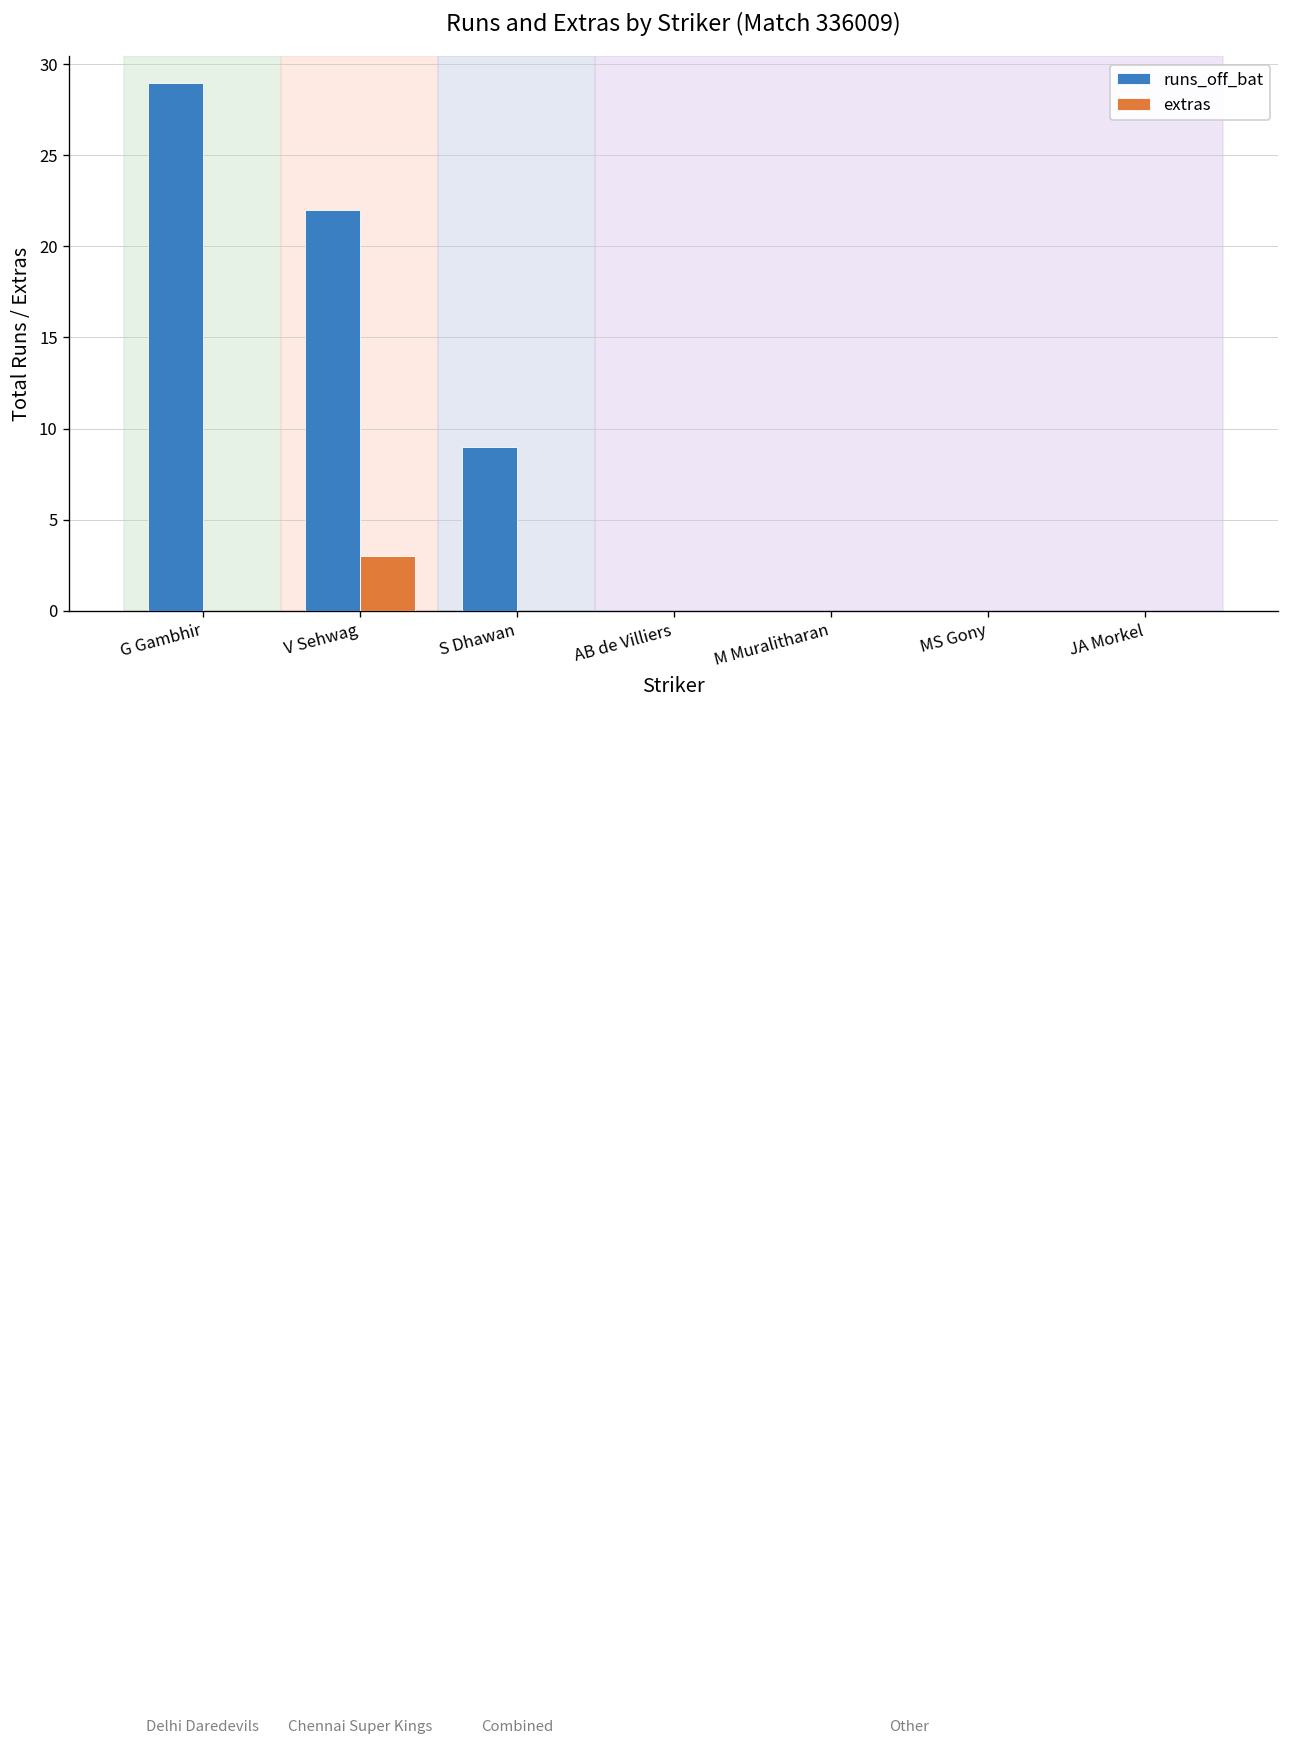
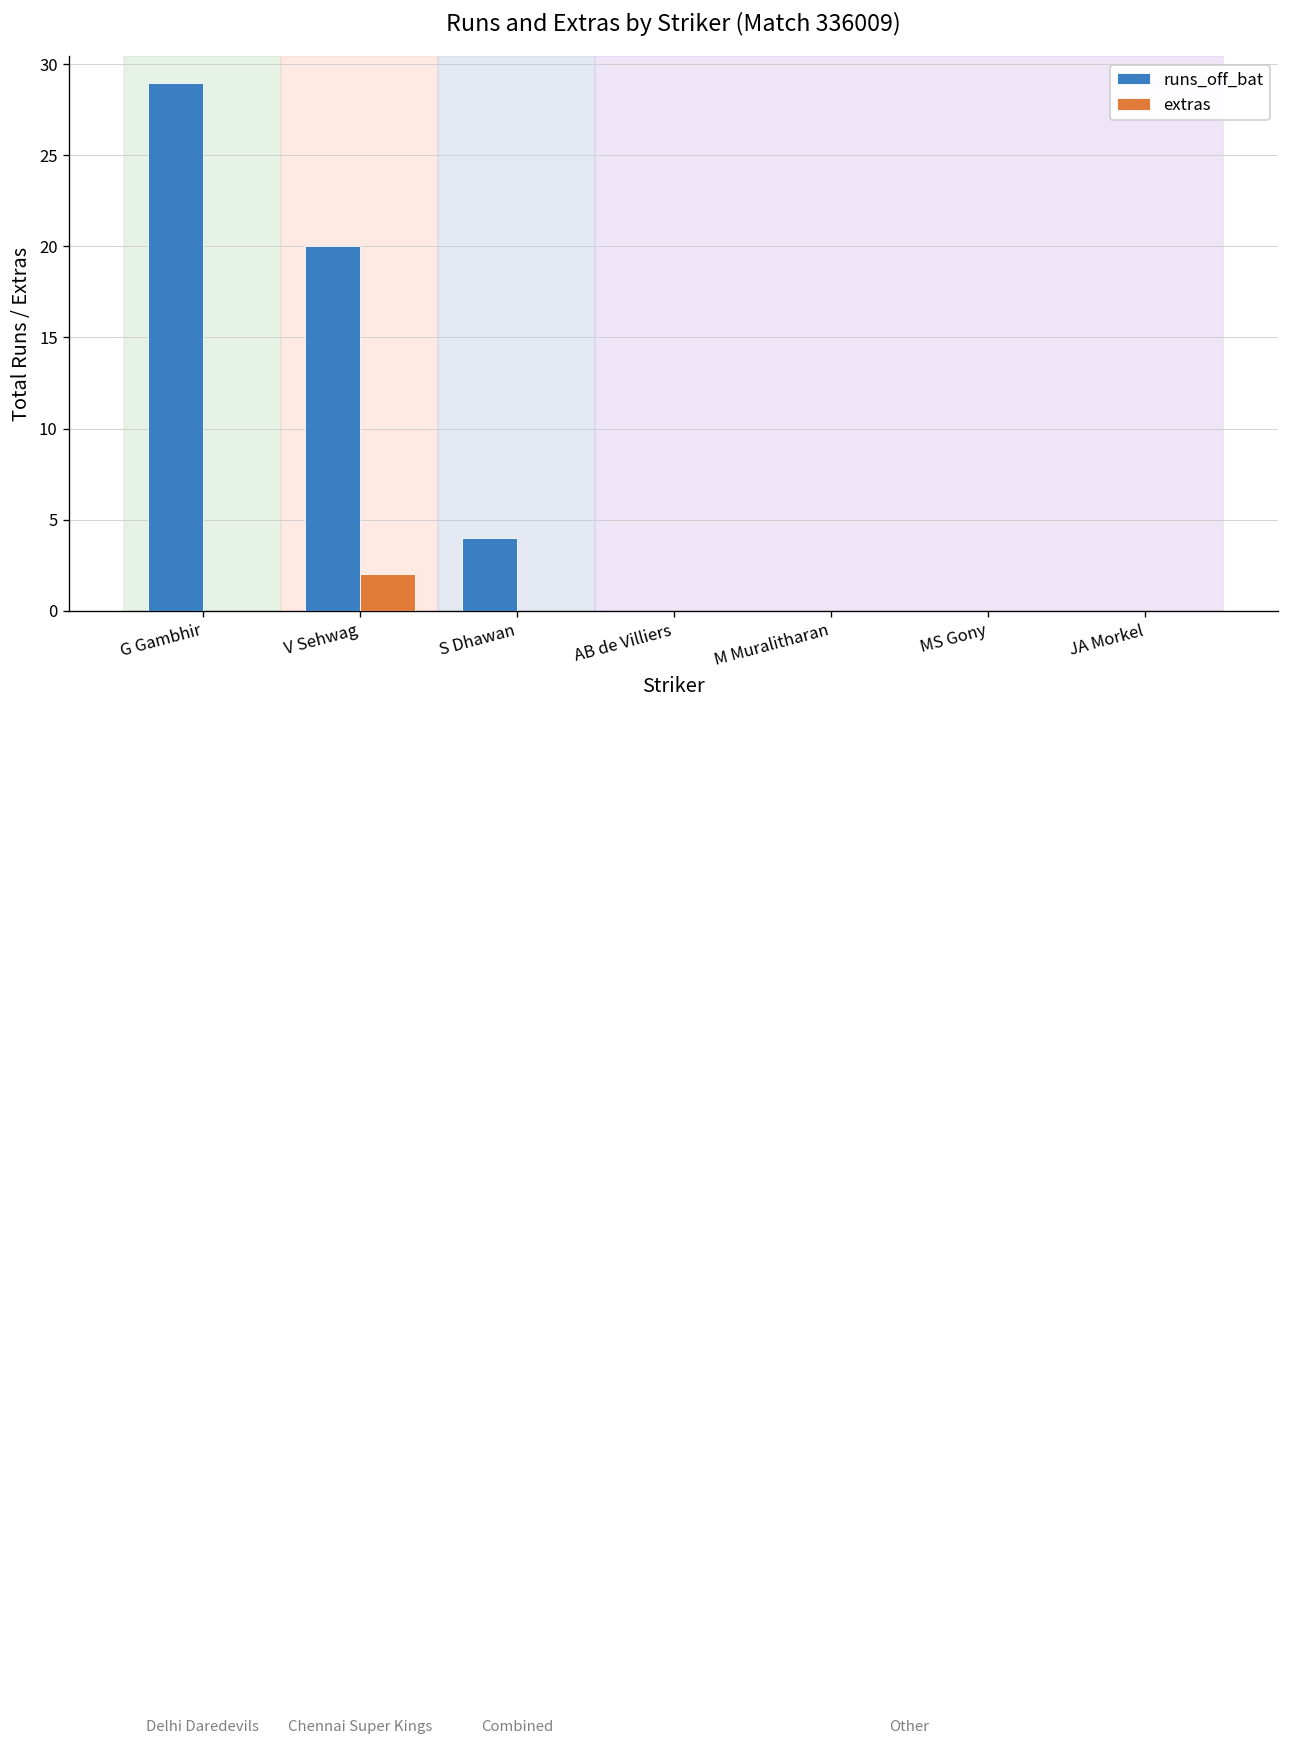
  {
    "runs_off_bat": {
      "G Gambhir": 29,
-     "V Sehwag": 22,
-     "S Dhawan": 9,
+     "V Sehwag": 20,
+     "S Dhawan": 4,
      "AB de Villiers": 0,
      "M Muralitharan": 0,
      "MS Gony": 0,
      "JA Morkel": 0
    },
    "extras": {
      "G Gambhir": 0,
-     "V Sehwag": 3,
+     "V Sehwag": 2,
      "S Dhawan": 0,
      "AB de Villiers": 0,
      "M Muralitharan": 0,
      "MS Gony": 0,
      "JA Morkel": 0
    }
  }
